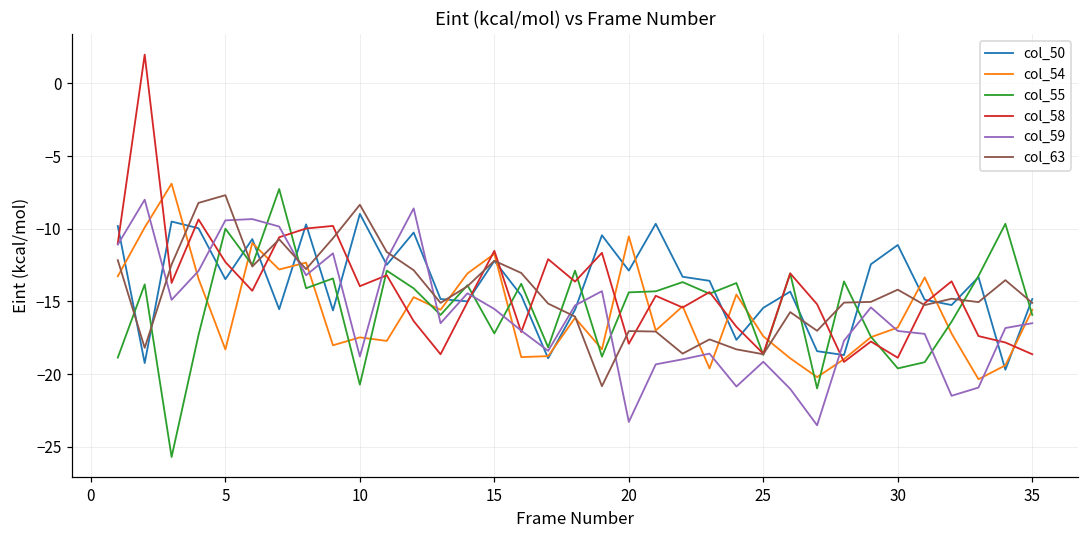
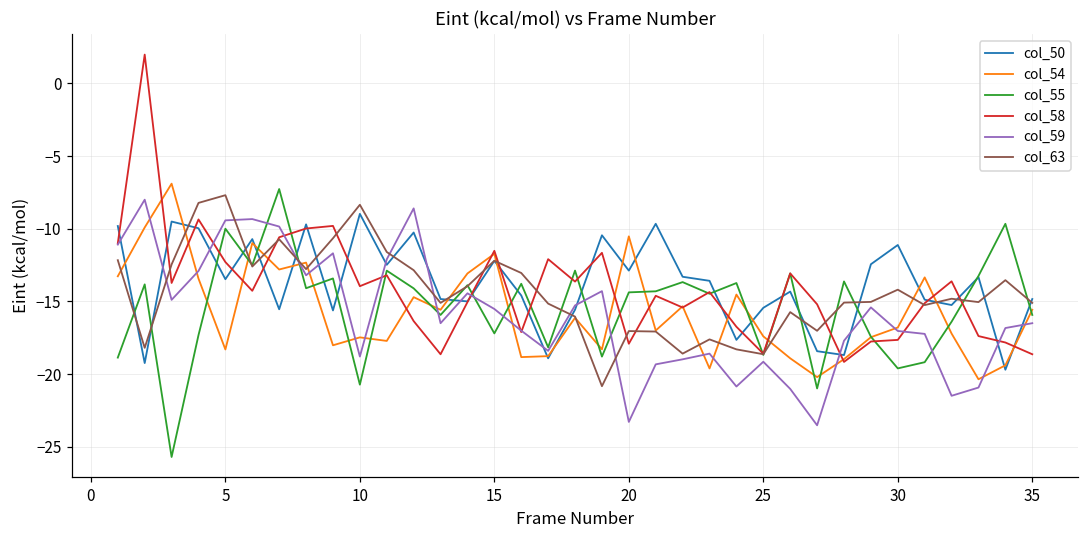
  {
    "col_50": {
      "5": -13.5,
      "10": -9.0,
      "20": -12.9,
      "25": -15.4,
      "30": -11.1,
      "35": -14.8
    },
    "col_54": {
      "5": -18.3,
      "10": -17.5,
      "15": -11.7,
      "20": -10.5,
      "25": -17.4,
      "30": -16.8,
      "35": -15.6
    },
    "col_55": {
      "5": -10.0,
      "10": -20.7,
      "15": -17.2,
      "20": -14.4,
      "30": -19.6,
      "35": -15.9
    },
    "col_58": {
      "5": -12.3,
      "10": -14.0,
      "15": -11.5,
      "20": -17.9,
-     "30": -18.9,
+     "30": -17.7,
      "35": -18.6
    },
    "col_59": {
      "5": -9.4,
      "10": -18.8,
      "15": -15.5,
      "20": -23.3,
      "25": -19.2,
      "30": -17.0,
      "35": -16.5
    },
    "col_63": {
      "5": -7.7,
      "10": -8.4,
      "20": -17.0,
      "30": -14.2,
      "35": -15.1
    }
  }
